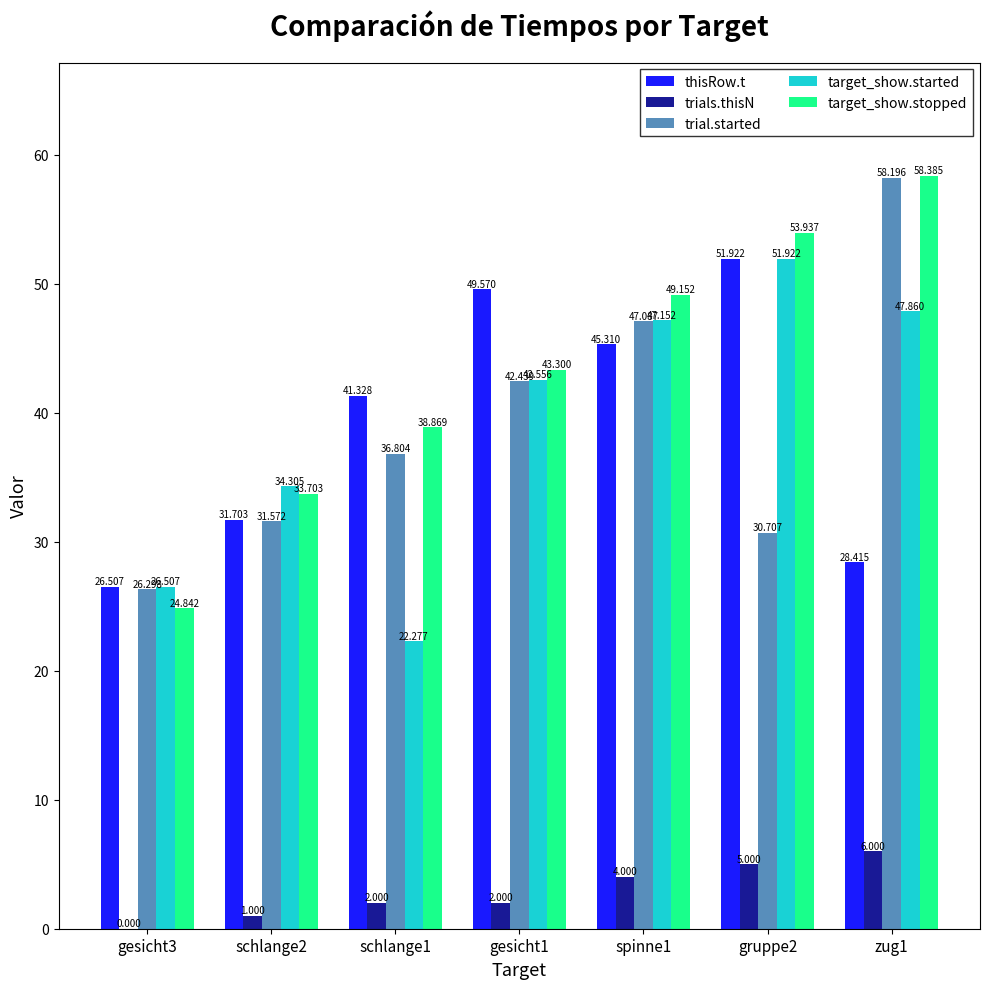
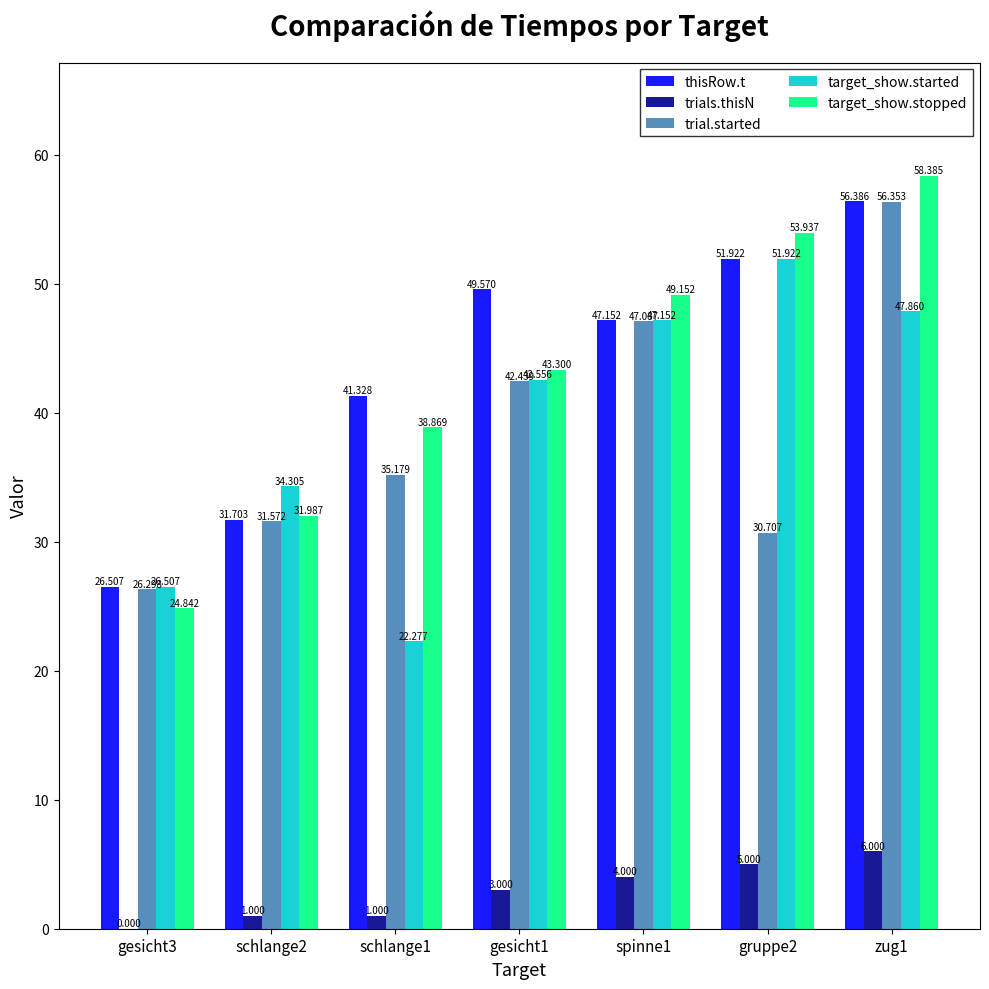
  {
    "thisRow.t": {
      "gesicht3": 26.507,
      "schlange2": 31.703,
      "schlange1": 41.328,
      "gesicht1": 49.570,
-     "spinne1": 45.310,
+     "spinne1": 47.152,
      "gruppe2": 51.922,
-     "zug1": 28.415
+     "zug1": 56.386
    },
    "trials.thisN": {
      "gesicht3": 0.000,
      "schlange2": 1.000,
-     "schlange1": 2.000,
-     "gesicht1": 2.000,
+     "schlange1": 1.000,
+     "gesicht1": 3.000,
      "spinne1": 4.000,
      "gruppe2": 5.000,
      "zug1": 6.000
    },
    "trial.started": {
      "schlange2": 31.572,
-     "schlange1": 36.804,
+     "schlange1": 35.179,
      "gruppe2": 30.707,
-     "zug1": 58.196
+     "zug1": 56.353
    },
    "target_show.started": {
      "schlange2": 34.305,
      "schlange1": 22.277,
      "gruppe2": 51.922,
      "zug1": 47.860
    },
    "target_show.stopped": {
      "gesicht3": 24.842,
-     "schlange2": 33.703,
+     "schlange2": 31.987,
      "schlange1": 38.869,
      "gesicht1": 43.300,
      "spinne1": 49.152,
      "gruppe2": 53.937,
      "zug1": 58.385
    }
  }
